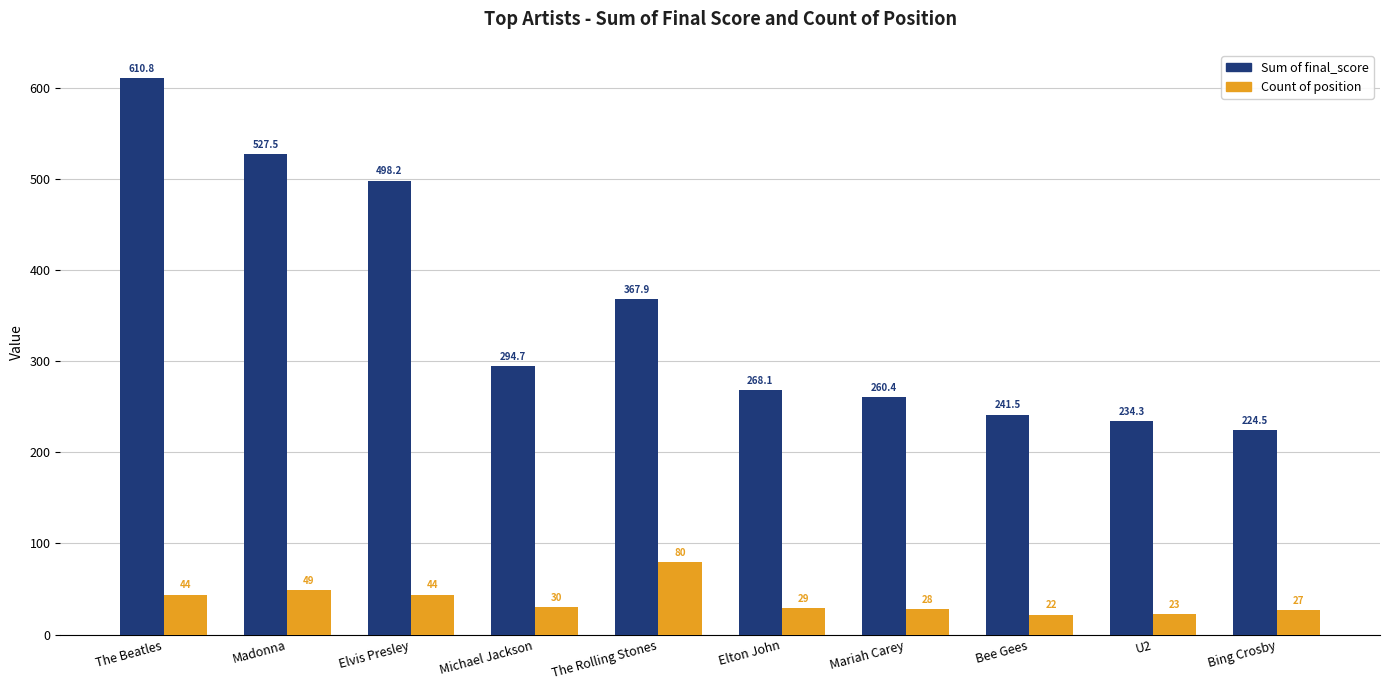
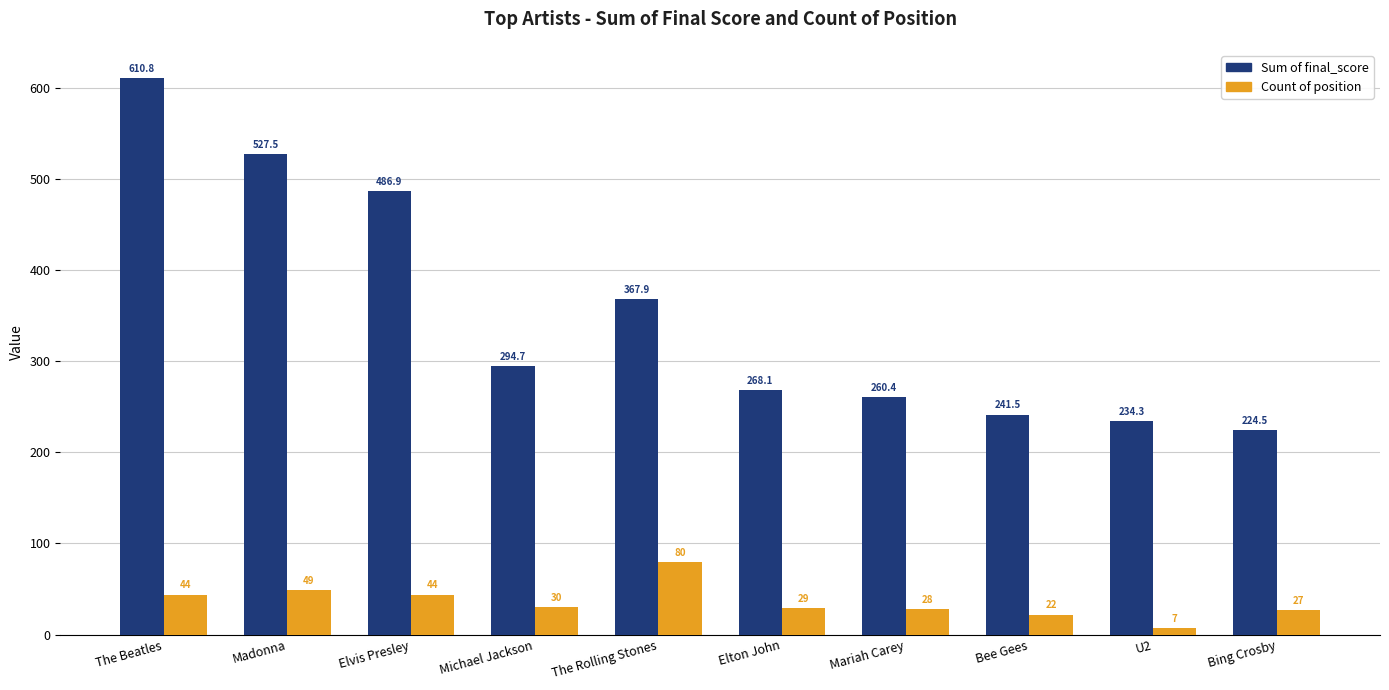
  {
    "Sum of final_score": {
      "The Beatles": 610.8,
      "Madonna": 527.5,
-     "Elvis Presley": 498.2,
+     "Elvis Presley": 486.9,
      "Michael Jackson": 294.7,
      "The Rolling Stones": 367.9,
      "Elton John": 268.1,
      "Mariah Carey": 260.4,
      "Bee Gees": 241.5,
      "U2": 234.3,
      "Bing Crosby": 224.5
    },
    "Count of position": {
      "The Beatles": 44,
      "Madonna": 49,
      "Elvis Presley": 44,
      "Michael Jackson": 30,
      "The Rolling Stones": 80,
      "Elton John": 29,
      "Mariah Carey": 28,
      "Bee Gees": 22,
-     "U2": 23,
+     "U2": 7,
      "Bing Crosby": 27
    }
  }
